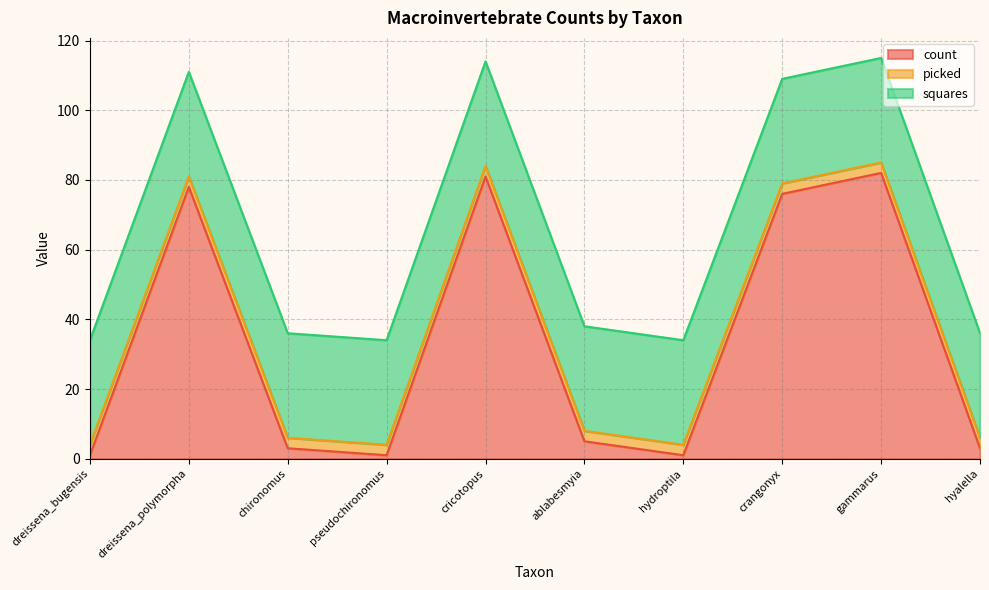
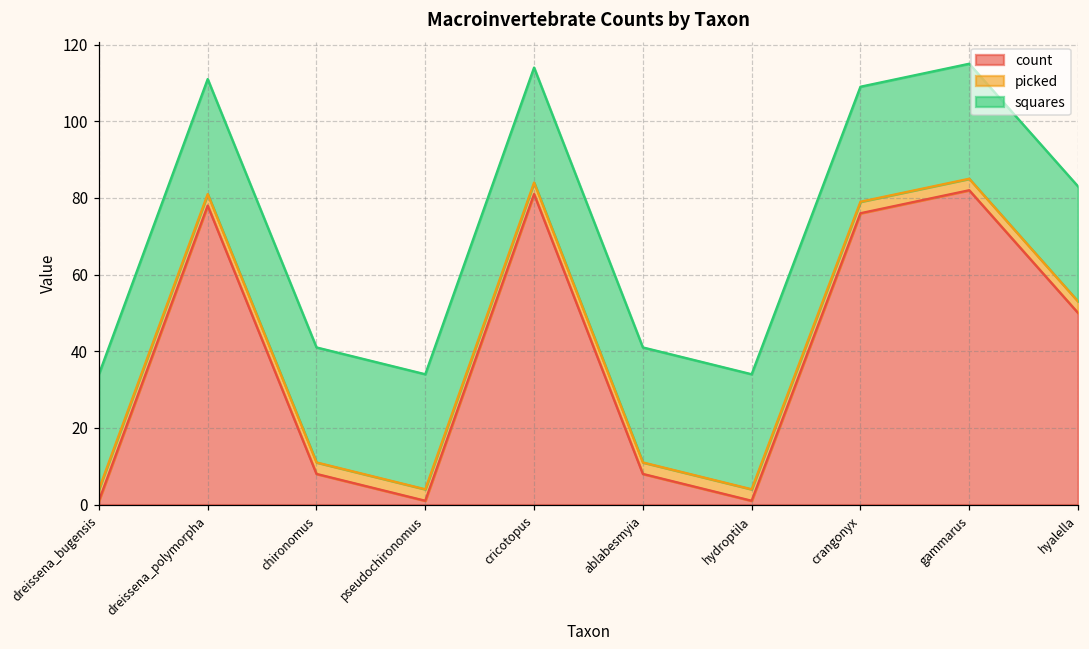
  {
    "count": {
      "dreissena_bugensis": 1,
      "dreissena_polymorpha": 78,
-     "chironomus": 3,
+     "chironomus": 8,
      "pseudochironomus": 1,
      "cricotopus": 81,
-     "ablabesmyia": 5,
+     "ablabesmyia": 8,
      "hydroptila": 1,
      "crangonyx": 76,
      "gammarus": 82,
-     "hyalella": 3
+     "hyalella": 50
    },
    "picked": {
      "dreissena_bugensis": 3,
      "dreissena_polymorpha": 3,
      "chironomus": 3,
      "pseudochironomus": 3,
      "cricotopus": 3,
      "ablabesmyia": 3,
      "hydroptila": 3,
      "crangonyx": 3,
      "gammarus": 3,
      "hyalella": 3
    },
    "squares": {
      "dreissena_bugensis": 30,
      "dreissena_polymorpha": 30,
      "chironomus": 30,
      "pseudochironomus": 30,
      "cricotopus": 30,
      "ablabesmyia": 30,
      "hydroptila": 30,
      "crangonyx": 30,
      "gammarus": 30,
      "hyalella": 30
    }
  }
